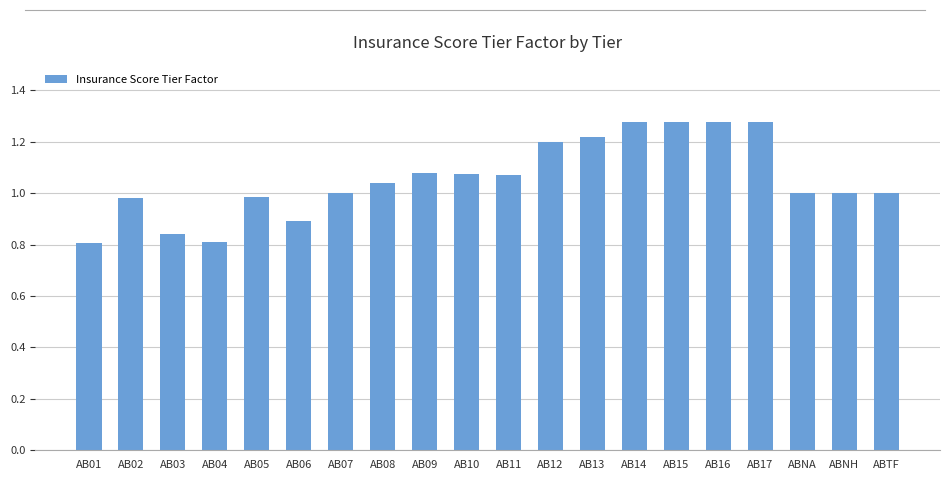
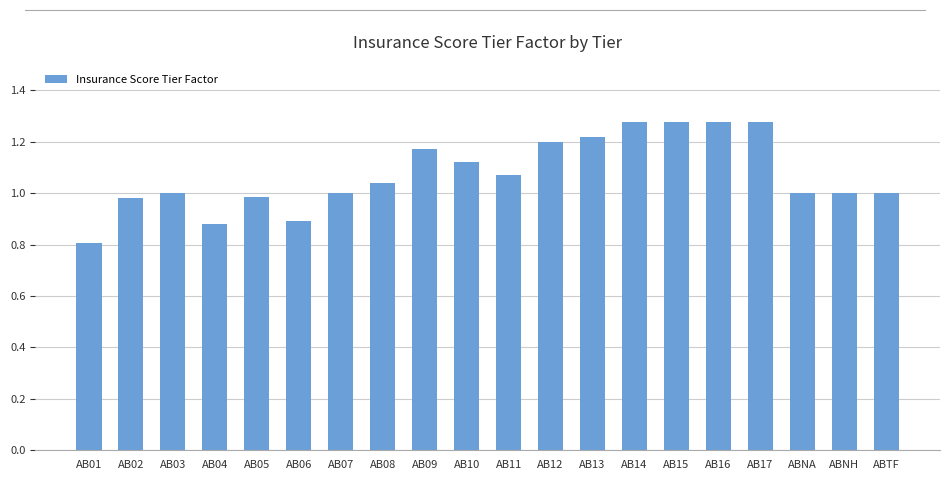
  {
    "AB01": 0.80,
    "AB02": 0.98,
-   "AB03": 0.84,
-   "AB04": 0.81,
+   "AB03": 1.00,
+   "AB04": 0.88,
    "AB05": 0.99,
    "AB06": 0.89,
    "AB07": 1.00,
    "AB08": 1.04,
-   "AB09": 1.08,
-   "AB10": 1.07,
+   "AB09": 1.17,
+   "AB10": 1.12,
    "AB11": 1.07,
    "AB12": 1.20,
    "AB13": 1.22,
    "AB14": 1.28,
    "AB15": 1.28,
    "AB16": 1.28,
    "AB17": 1.28,
    "ABNA": 1.00,
    "ABNH": 1.00,
    "ABTF": 1.00
  }
